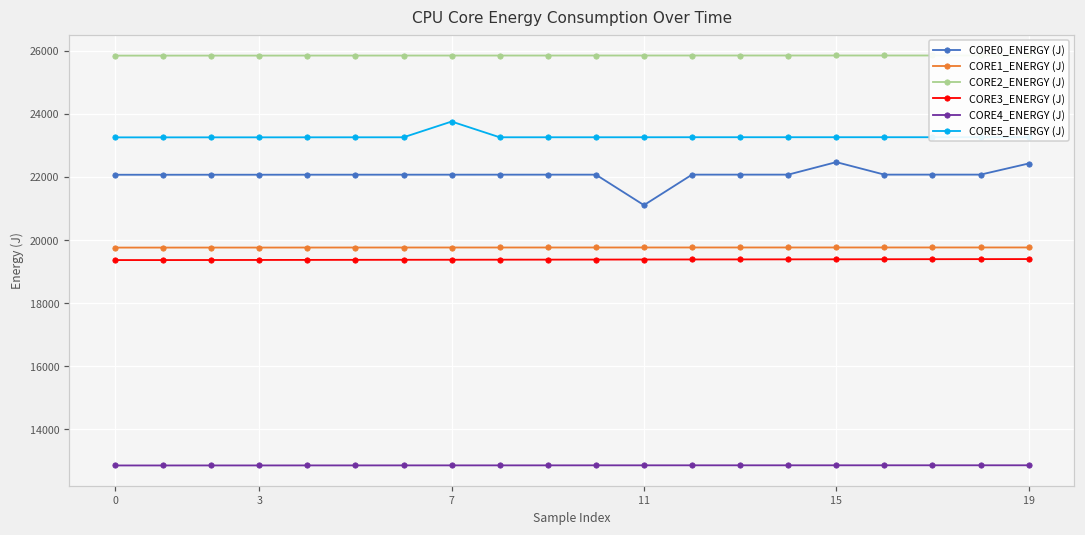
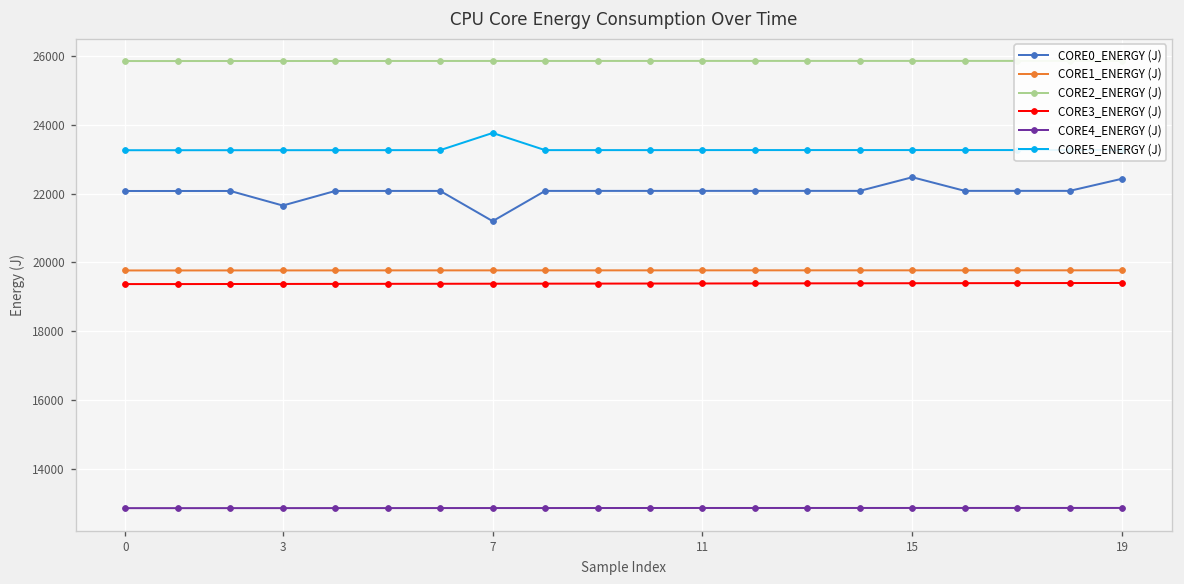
  {
    "CORE0_ENERGY (J)": {
      "0": 22100,
-     "3": 22100,
-     "7": 22100,
-     "11": 21100,
+     "3": 21700,
+     "7": 21200,
+     "11": 22100,
      "15": 22500,
      "19": 22400
    },
    "CORE1_ENERGY (J)": {
      "0": 19800,
      "3": 19800,
      "7": 19800,
      "11": 19800,
      "15": 19800,
      "19": 19800
    },
    "CORE2_ENERGY (J)": {
      "0": 25900,
      "3": 25900,
      "7": 25900,
      "11": 25900,
      "15": 25900
    },
    "CORE3_ENERGY (J)": {
      "0": 19400,
      "3": 19400,
      "7": 19400,
      "11": 19400,
      "15": 19400,
      "19": 19400
    },
    "CORE4_ENERGY (J)": {
      "0": 12800,
      "3": 12800,
      "7": 12900,
      "11": 12900,
      "15": 12900,
      "19": 12900
    },
    "CORE5_ENERGY (J)": {
      "0": 23300,
      "3": 23300,
      "7": 23800,
      "11": 23300,
      "15": 23300
    }
  }
